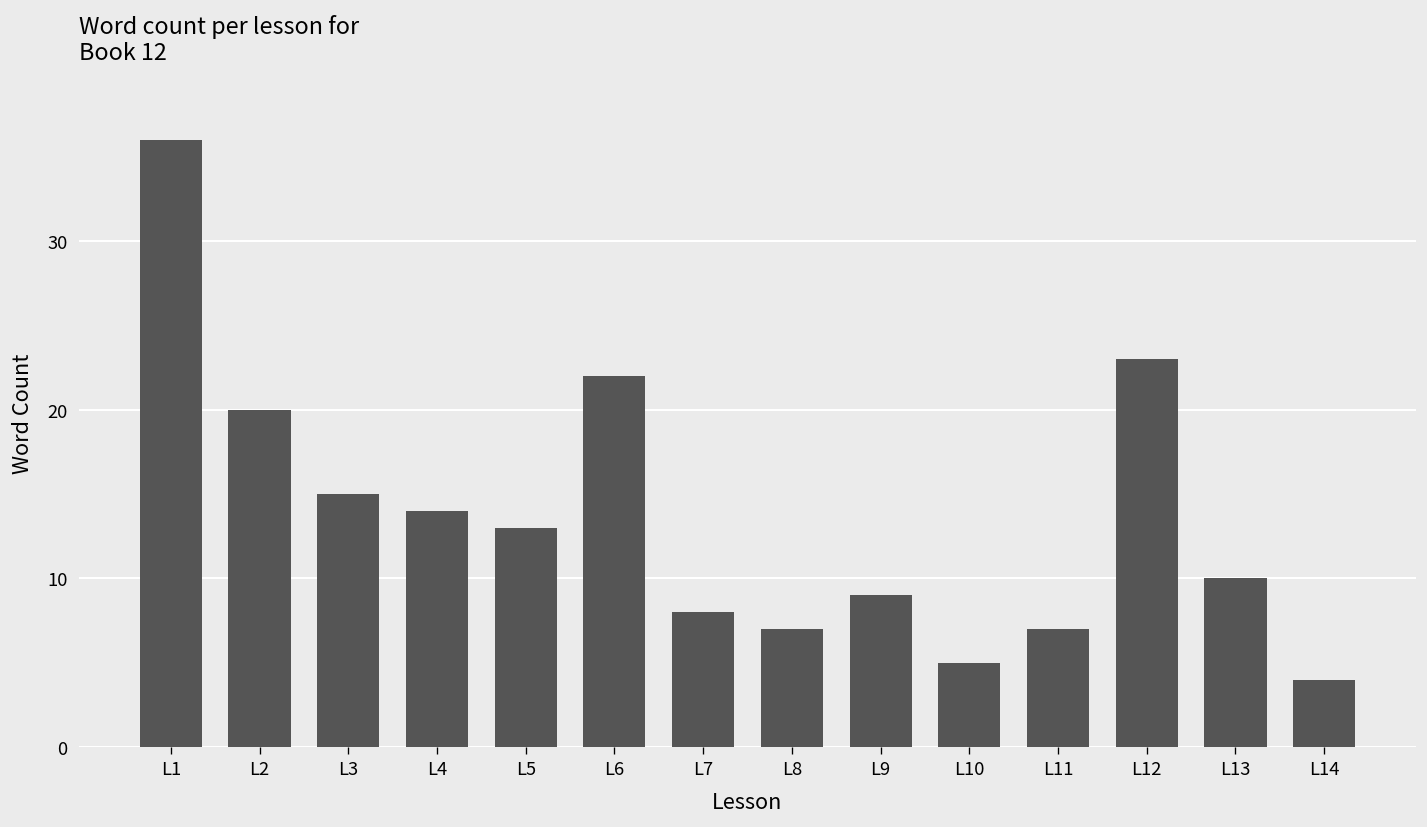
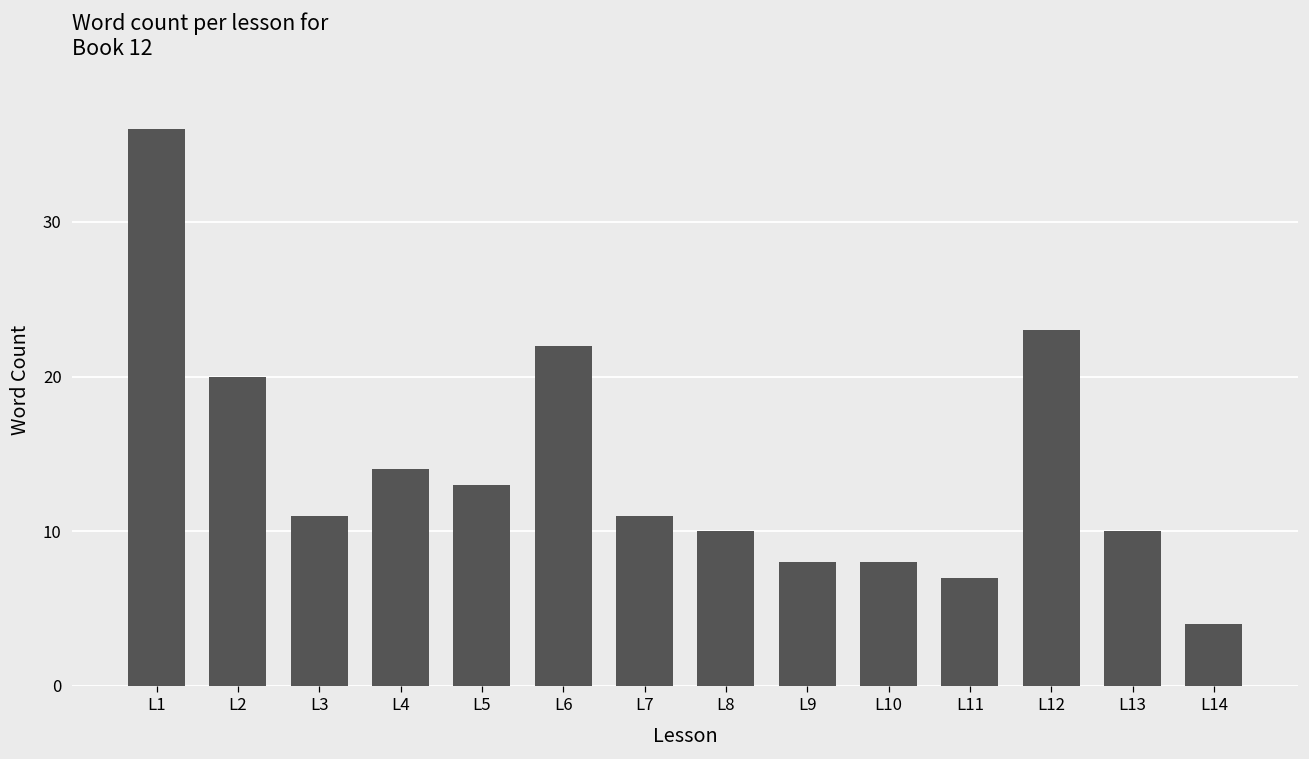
  {
    "L1": 36,
    "L2": 20,
-   "L3": 15,
+   "L3": 11,
    "L4": 14,
    "L5": 13,
    "L6": 22,
-   "L7": 8,
-   "L8": 7,
-   "L9": 9,
-   "L10": 5,
+   "L7": 11,
+   "L8": 10,
+   "L9": 8,
+   "L10": 8,
    "L11": 7,
    "L12": 23,
    "L13": 10,
    "L14": 4
  }
